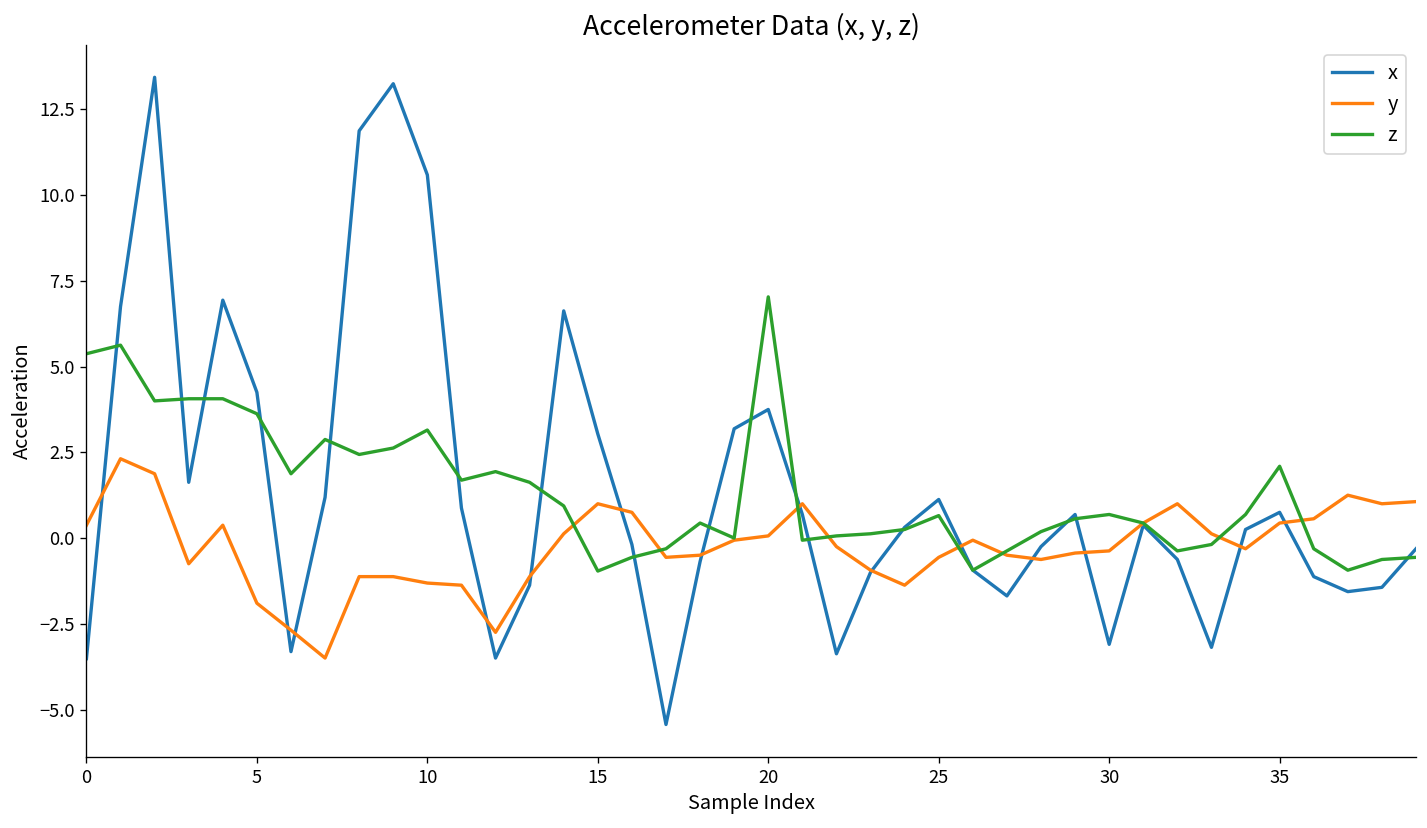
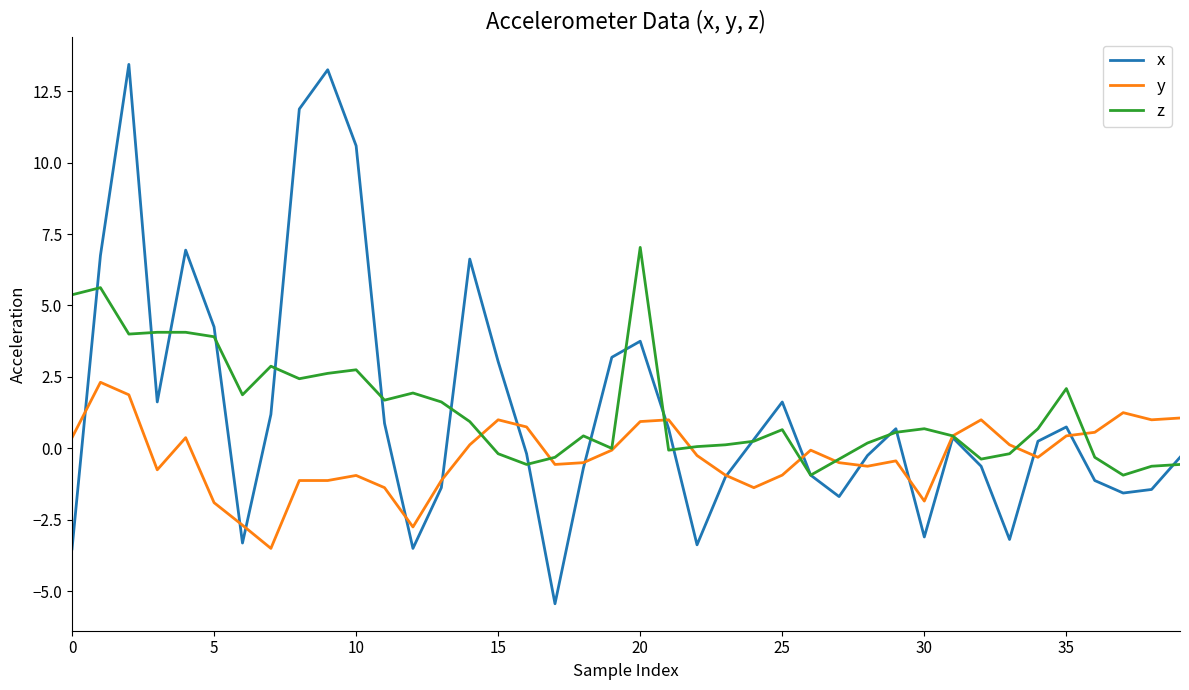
  {
    "x": {
      "0": -3.5,
      "5": 4.3,
      "10": 10.6,
      "15": 3.0,
      "20": 3.8,
-     "25": 1.1,
+     "25": 1.6,
      "30": -3.1,
      "35": 0.8
    },
    "y": {
      "0": 0.4,
      "5": -1.9,
-     "10": -1.3,
+     "10": -0.9,
      "15": 1.0,
-     "20": 0.1,
-     "25": -0.6,
-     "30": -0.4,
+     "20": 0.9,
+     "25": -0.9,
+     "30": -1.8,
      "35": 0.4
    },
    "z": {
      "0": 5.4,
-     "5": 3.6,
-     "10": 3.2,
-     "15": -1.0,
+     "5": 3.9,
+     "10": 2.8,
+     "15": -0.2,
      "20": 7.0,
      "25": 0.7,
      "30": 0.7,
      "35": 2.1
    }
  }
